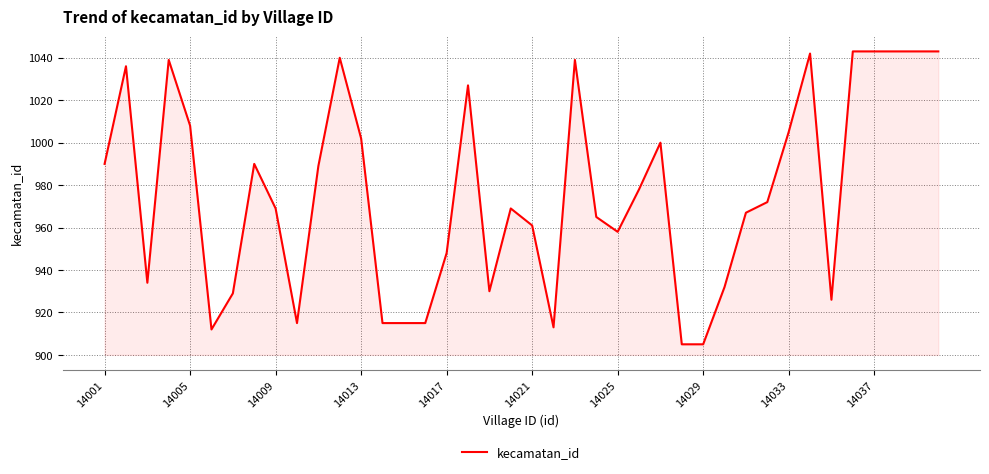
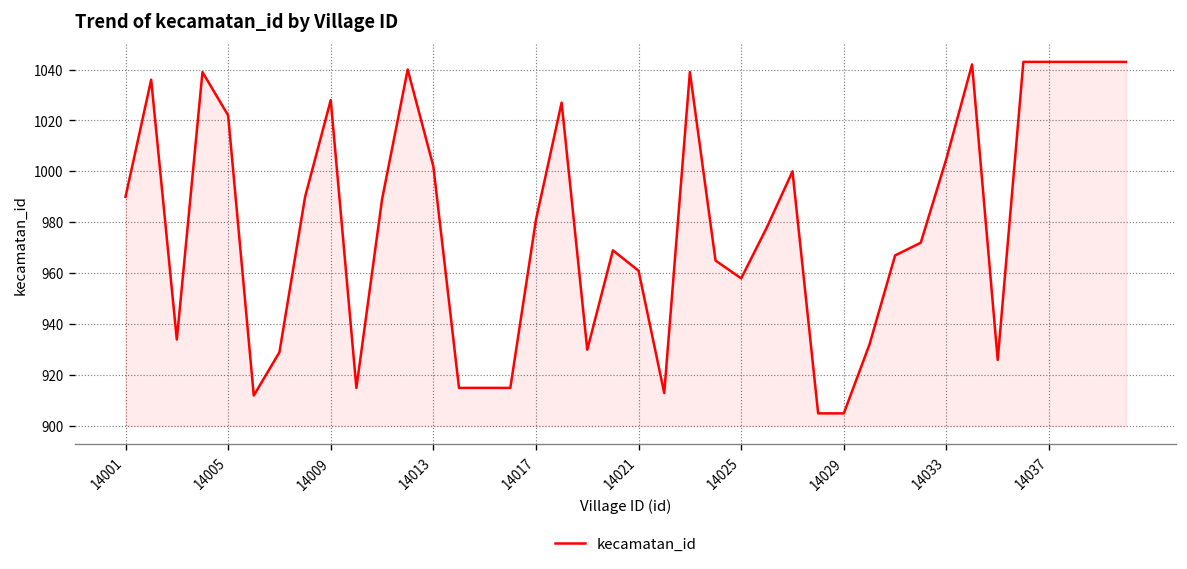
  {
    "14001": 990,
-   "14005": 1008,
-   "14009": 969,
+   "14005": 1022,
+   "14009": 1028,
    "14013": 1002,
-   "14017": 948,
+   "14017": 981,
    "14021": 961,
    "14025": 958,
    "14029": 905,
    "14033": 1005,
    "14037": 1043
  }
